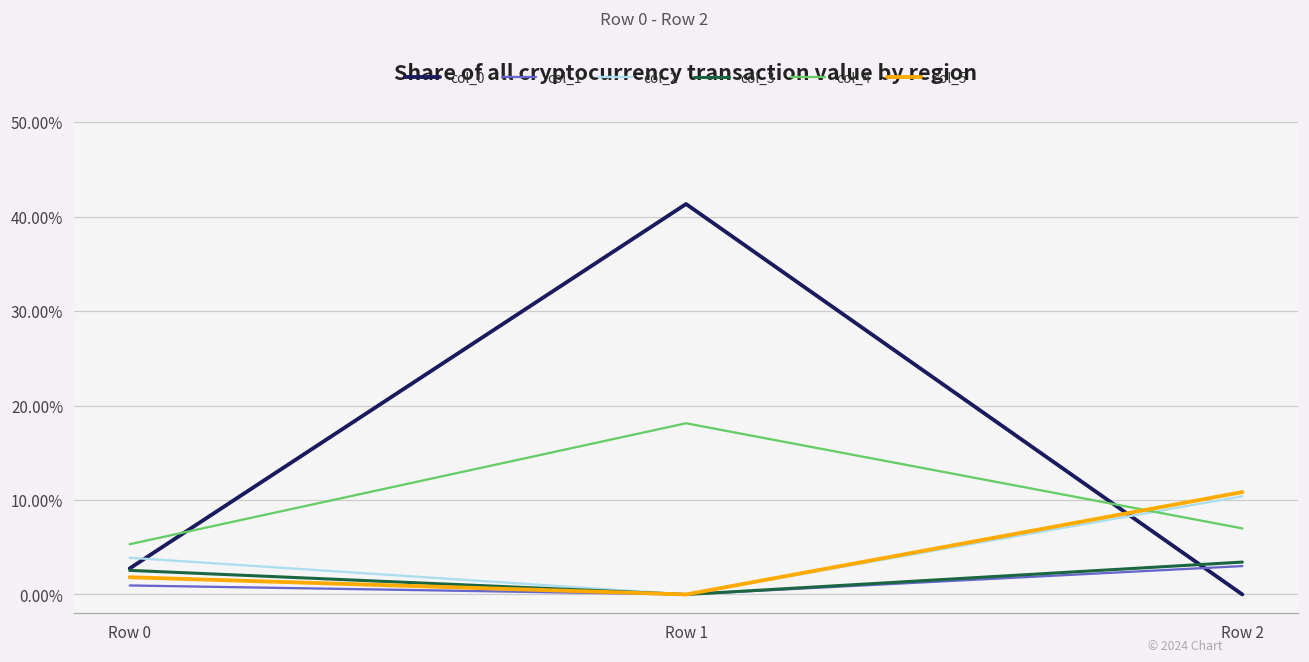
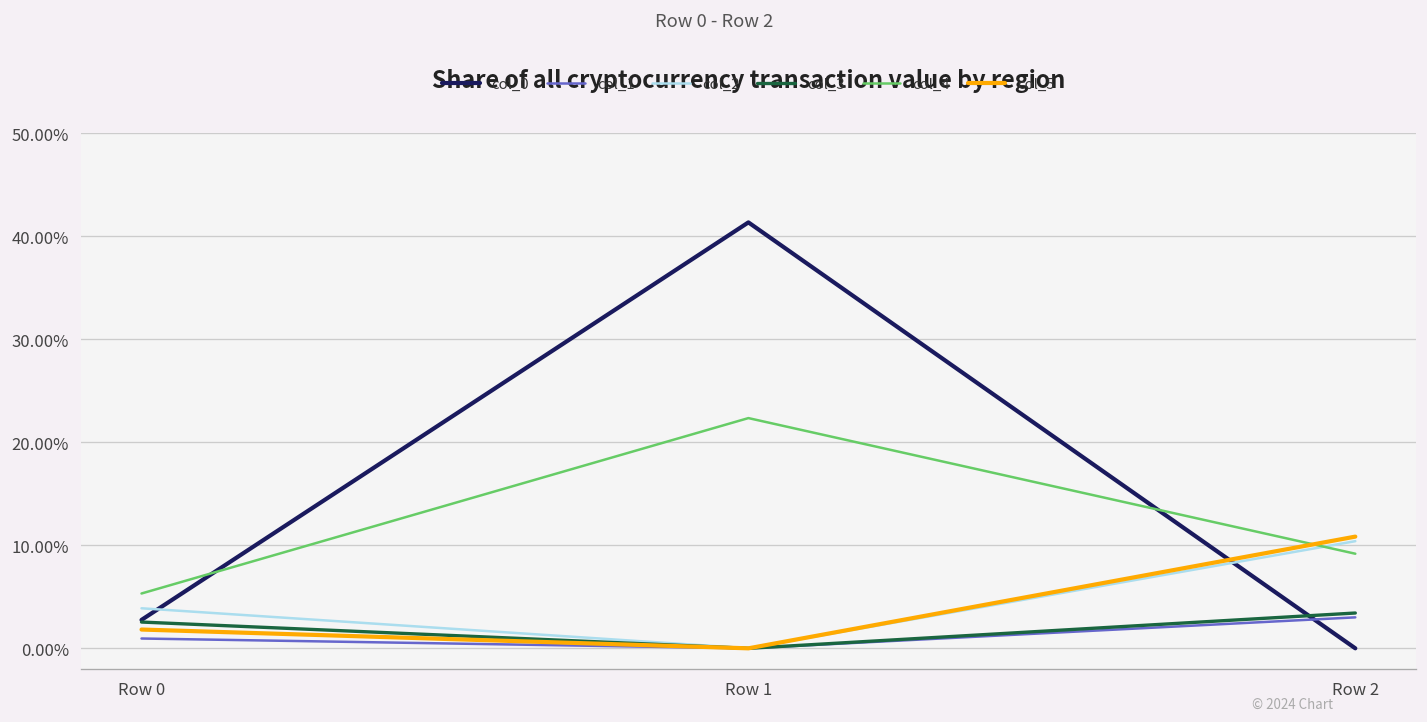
  {
    "col_0": {
      "Row 1": "41%",
      "Row 2": "0%"
    },
    "col_1": {
      "Row 0": "1%",
      "Row 2": "3%"
    },
    "col_2": {
      "Row 0": "4%",
      "Row 2": "10%"
    },
    "col_3": {
      "Row 2": "3%"
    },
    "col_4": {
      "Row 0": "5%",
-     "Row 1": "18%",
-     "Row 2": "7%"
+     "Row 1": "22%",
+     "Row 2": "9%"
    },
    "col_5": {
      "Row 0": "2%",
      "Row 2": "11%"
    }
  }
